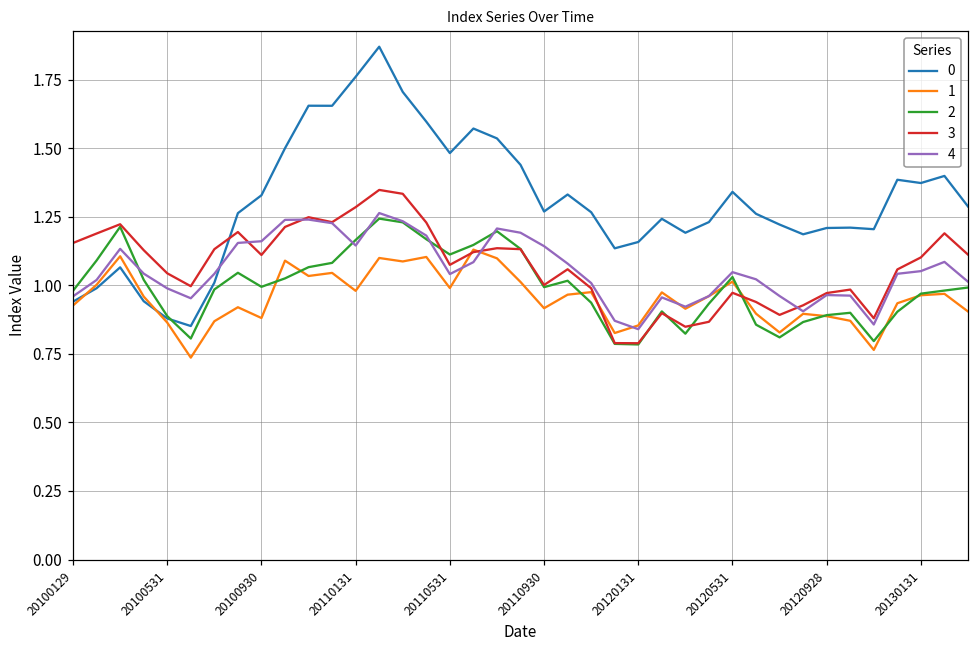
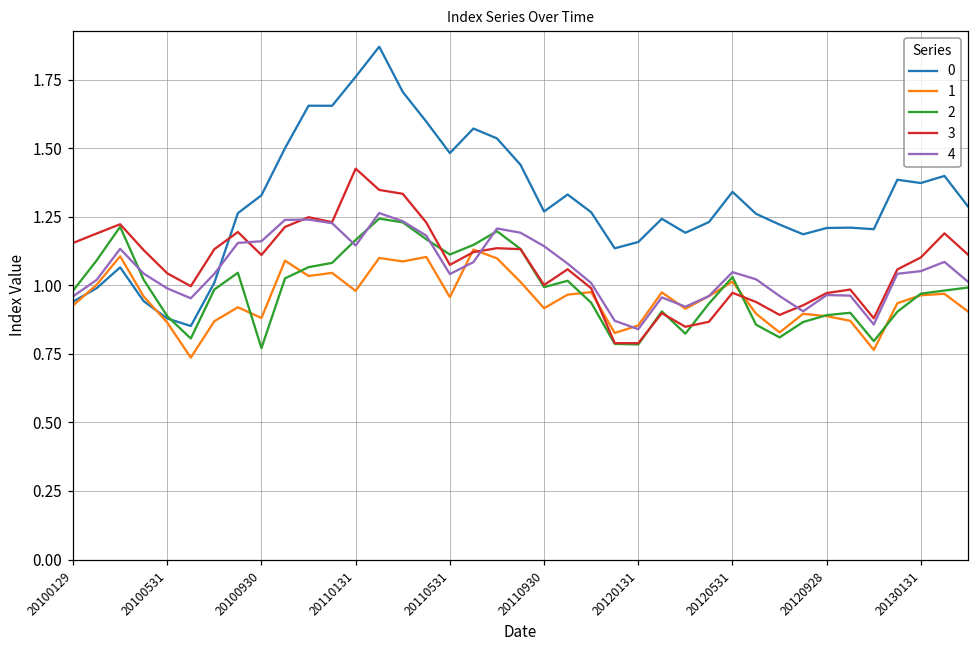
  {
    "0": {
      "20100129": 0.94,
      "20100930": 1.33,
      "20110131": 1.76,
      "20110531": 1.48,
      "20110930": 1.27,
      "20120131": 1.16,
      "20120531": 1.34,
      "20120928": 1.21,
      "20130131": 1.37
    },
    "1": {
      "20100129": 0.93,
      "20100531": 0.86,
      "20100930": 0.88,
      "20110131": 0.98,
-     "20110531": 0.99,
+     "20110531": 0.96,
      "20110930": 0.92,
      "20120131": 0.85,
      "20120531": 1.01
    },
    "2": {
      "20100129": 0.98,
-     "20100930": 0.99,
+     "20100930": 0.77,
      "20110131": 1.17,
      "20110531": 1.11,
      "20120531": 1.03
    },
    "3": {
      "20100129": 1.15,
      "20100531": 1.04,
      "20100930": 1.11,
-     "20110131": 1.28,
+     "20110131": 1.42,
      "20110531": 1.07,
      "20120531": 0.97,
      "20130131": 1.10
    },
    "4": {
      "20100129": 0.96,
      "20100531": 0.99,
      "20100930": 1.16,
      "20110131": 1.14,
      "20110531": 1.04,
      "20110930": 1.14,
      "20120131": 0.84,
      "20120531": 1.05,
      "20130131": 1.05
    }
  }
